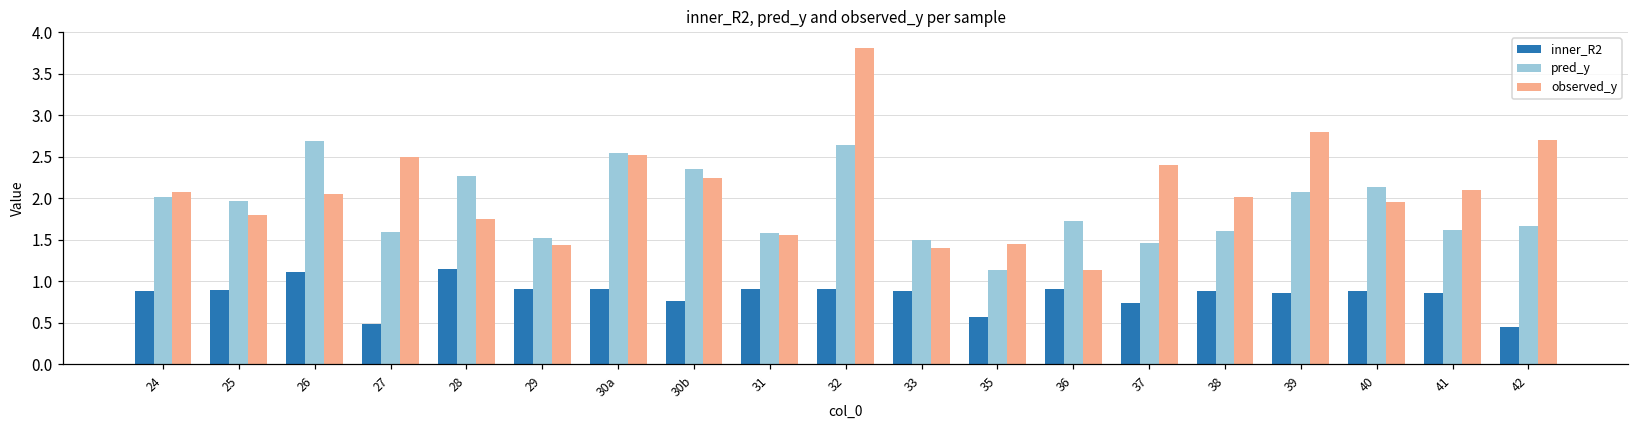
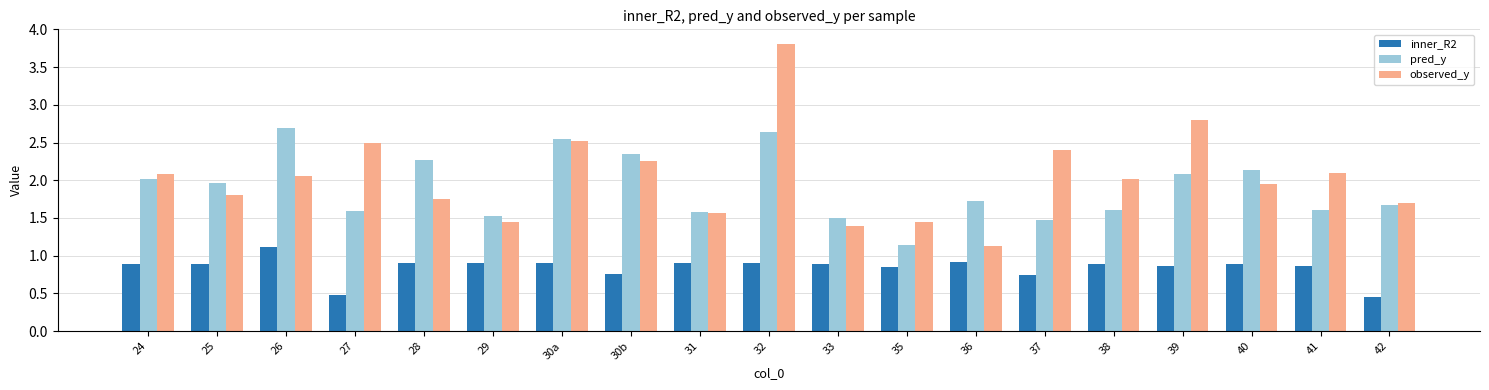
  {
    "inner_R2": {
      "24": 0.9,
      "25": 0.9,
      "26": 1.1,
      "27": 0.5,
-     "28": 1.2,
+     "28": 0.9,
      "29": 0.9,
      "30a": 0.9,
      "30b": 0.8,
      "31": 0.9,
      "32": 0.9,
      "33": 0.9,
-     "35": 0.6,
+     "35": 0.9,
      "36": 0.9,
      "37": 0.7,
      "38": 0.9,
      "39": 0.9,
      "40": 0.9,
      "41": 0.9,
      "42": 0.4
    },
    "pred_y": {
      "24": 2.0,
      "25": 2.0,
      "26": 2.7,
      "27": 1.6,
      "28": 2.3,
      "29": 1.5,
      "30a": 2.5,
      "30b": 2.4,
      "31": 1.6,
      "32": 2.6,
      "33": 1.5,
      "35": 1.1,
      "36": 1.7,
      "37": 1.5,
      "38": 1.6,
      "39": 2.1,
      "40": 2.1,
      "41": 1.6,
      "42": 1.7
    },
    "observed_y": {
      "24": 2.1,
      "25": 1.8,
      "26": 2.1,
      "27": 2.5,
      "28": 1.8,
      "29": 1.4,
      "30a": 2.5,
      "30b": 2.3,
      "31": 1.6,
      "32": 3.8,
      "33": 1.4,
      "35": 1.5,
      "36": 1.1,
      "37": 2.4,
      "38": 2.0,
      "39": 2.8,
      "40": 2.0,
      "41": 2.1,
-     "42": 2.7
+     "42": 1.7
    }
  }
